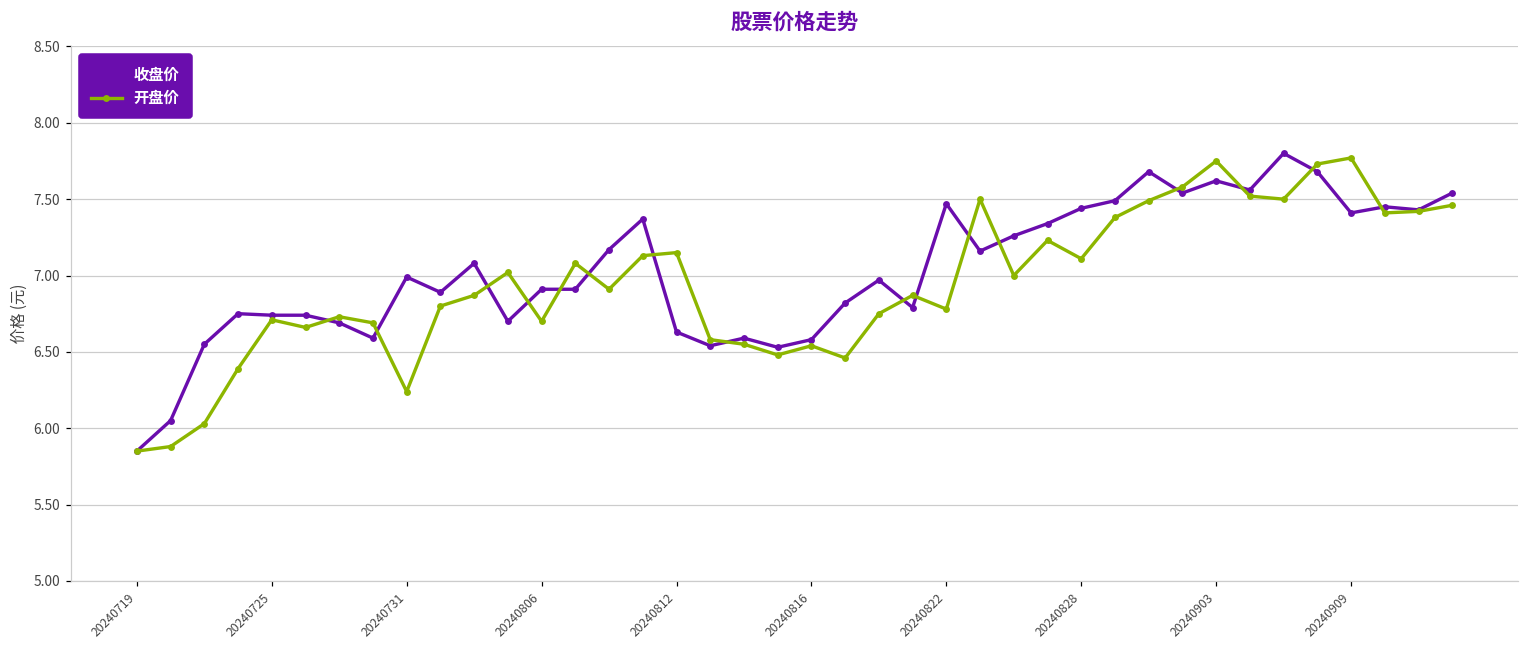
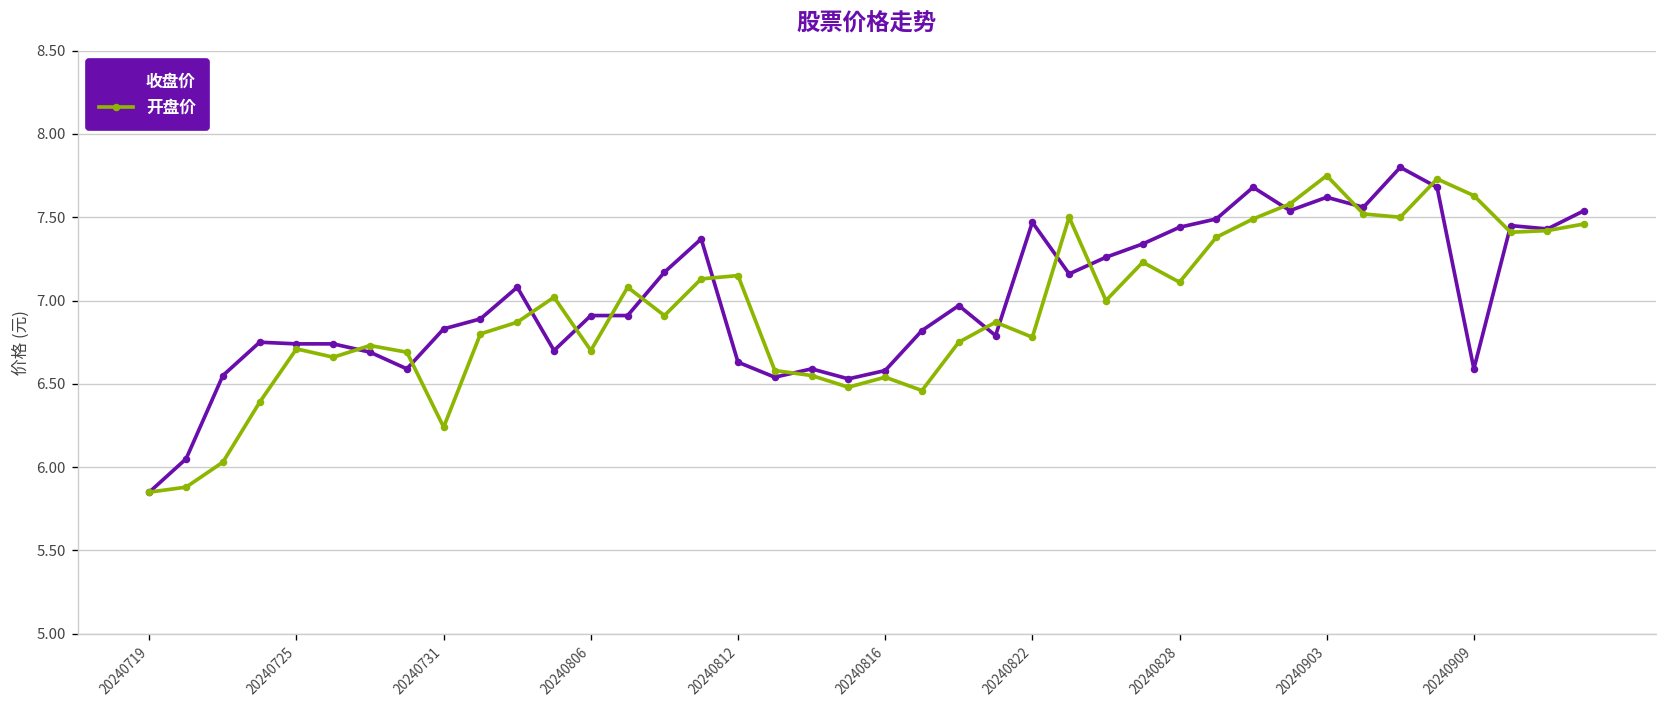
  {
    "收盘价": {
      "20240725": 6.74,
-     "20240731": 6.99,
+     "20240731": 6.83,
      "20240806": 6.91,
      "20240812": 6.63,
      "20240816": 6.58,
      "20240822": 7.47,
      "20240828": 7.44,
      "20240903": 7.62,
-     "20240909": 7.41
+     "20240909": 6.59
    },
    "开盘价": {
      "20240725": 6.71,
      "20240731": 6.24,
      "20240806": 6.70,
      "20240812": 7.15,
      "20240816": 6.54,
      "20240822": 6.78,
      "20240828": 7.11,
      "20240903": 7.75,
-     "20240909": 7.77
+     "20240909": 7.63
    }
  }
